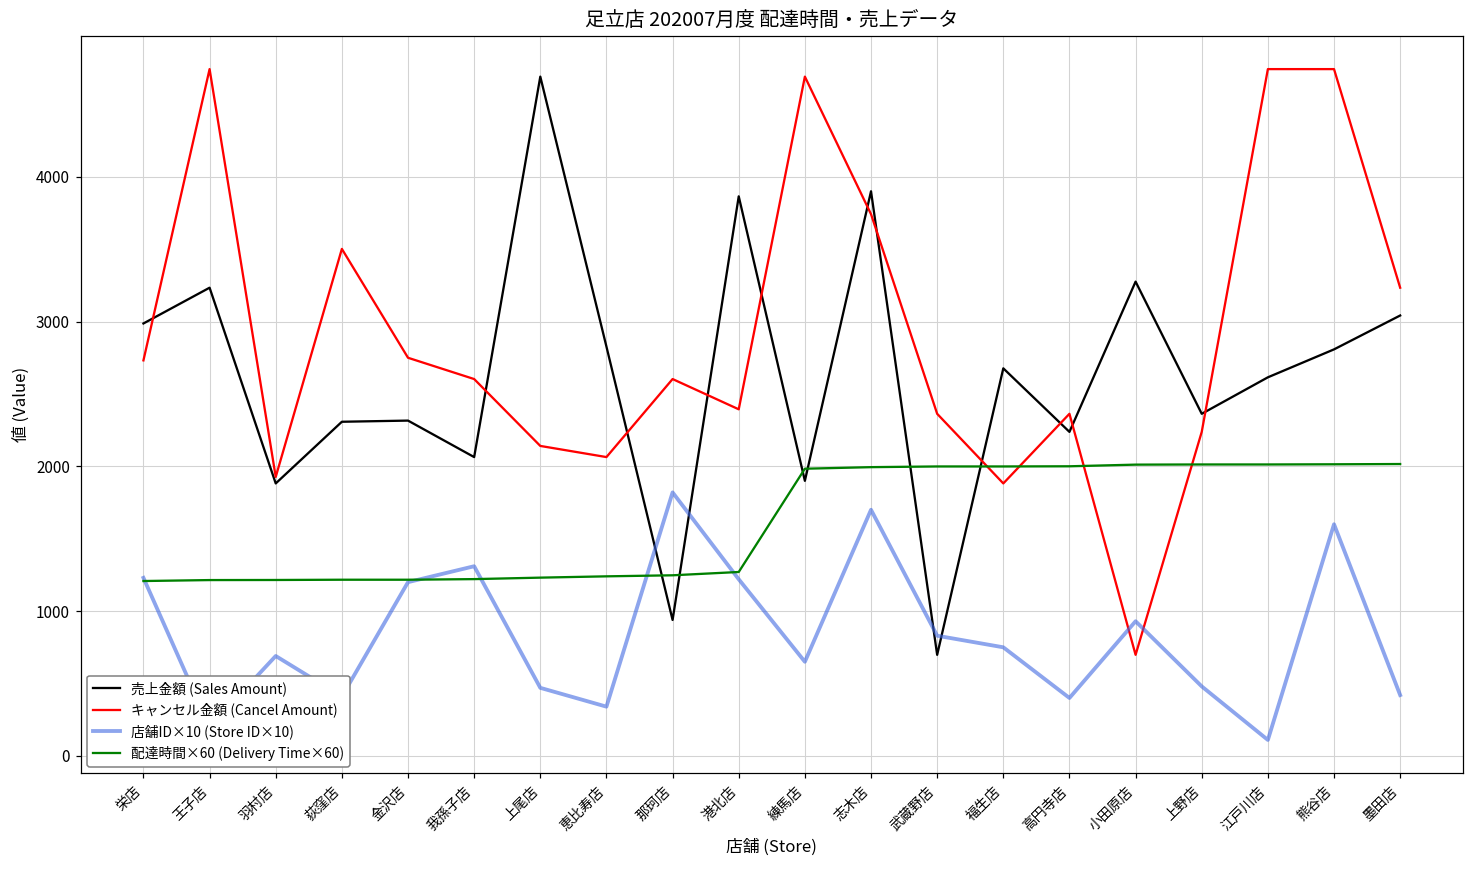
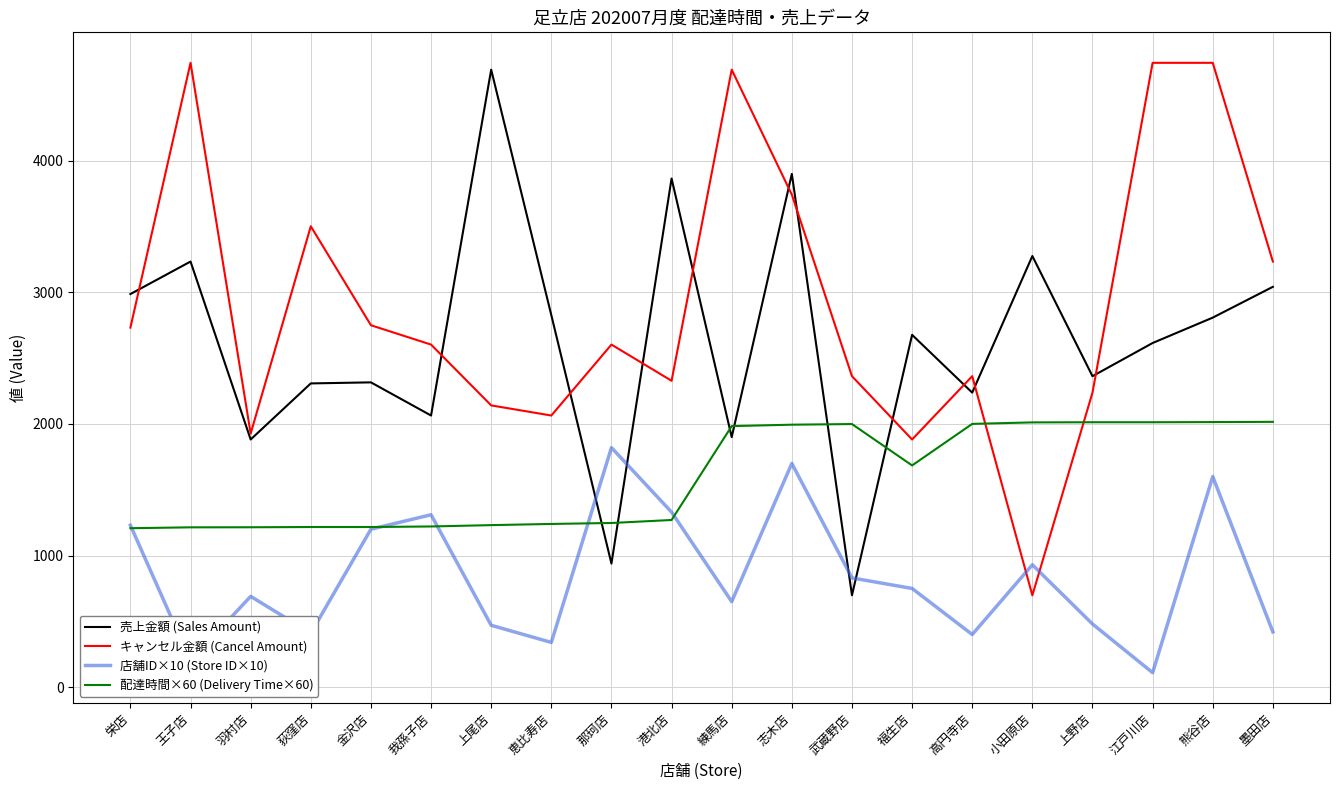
  {
    "売上金額 (Sales Amount)": {
      "栄店": 2990,
      "王子店": 3230,
      "羽村店": 1880,
      "荻窪店": 2310,
      "金沢店": 2320,
      "我孫子店": 2060,
      "上尾店": 4690,
      "恵比寿店": 2830,
      "那珂店": 940,
      "港北店": 3870,
      "練馬店": 1900,
      "志木店": 3900,
      "武蔵野店": 700,
      "福生店": 2680,
      "高円寺店": 2240,
      "小田原店": 3280,
      "上野店": 2360,
      "江戸川店": 2620,
      "熊谷店": 2810,
      "墨田店": 3040
    },
    "キャンセル金額 (Cancel Amount)": {
      "栄店": 2730,
      "王子店": 4740,
      "羽村店": 1930,
      "荻窪店": 3500,
      "金沢店": 2750,
      "我孫子店": 2600,
      "上尾店": 2140,
      "恵比寿店": 2060,
      "那珂店": 2600,
-     "港北店": 2390,
+     "港北店": 2330,
      "練馬店": 4690,
      "志木店": 3740,
      "武蔵野店": 2360,
      "福生店": 1880,
      "高円寺店": 2360,
      "小田原店": 700,
      "上野店": 2240,
      "江戸川店": 4740,
      "熊谷店": 4740,
      "墨田店": 3230
    },
    "店舗ID×10 (Store ID×10)": {
      "栄店": 1230,
      "羽村店": 690,
      "我孫子店": 1310,
      "上尾店": 470,
      "恵比寿店": 340,
      "那珂店": 1820,
-     "港北店": 1220,
+     "港北店": 1330,
      "練馬店": 650,
      "志木店": 1700,
      "武蔵野店": 830,
      "福生店": 750,
      "高円寺店": 400,
      "小田原店": 930,
      "上野店": 480,
      "江戸川店": 110,
      "熊谷店": 1600,
      "墨田店": 420
    },
    "配達時間×60 (Delivery Time×60)": {
      "栄店": 1210,
      "王子店": 1210,
      "羽村店": 1220,
      "荻窪店": 1220,
      "我孫子店": 1220,
      "上尾店": 1230,
      "恵比寿店": 1240,
      "那珂店": 1250,
      "港北店": 1270,
      "練馬店": 1980,
      "志木店": 1990,
      "武蔵野店": 2000,
-     "福生店": 2000,
+     "福生店": 1680,
      "高円寺店": 2000,
      "小田原店": 2010,
      "上野店": 2010,
      "江戸川店": 2010,
      "熊谷店": 2010,
      "墨田店": 2020
    }
  }
